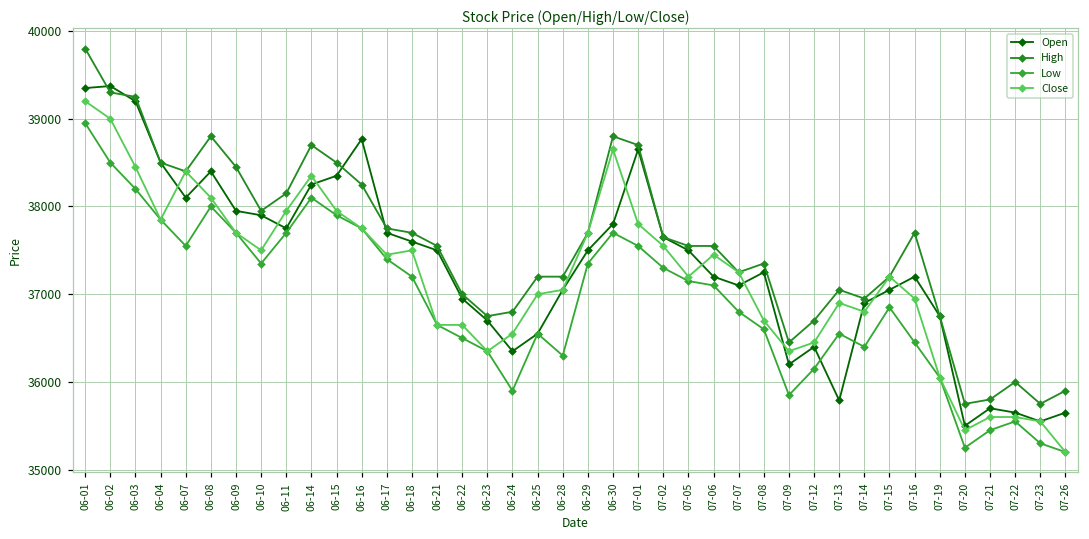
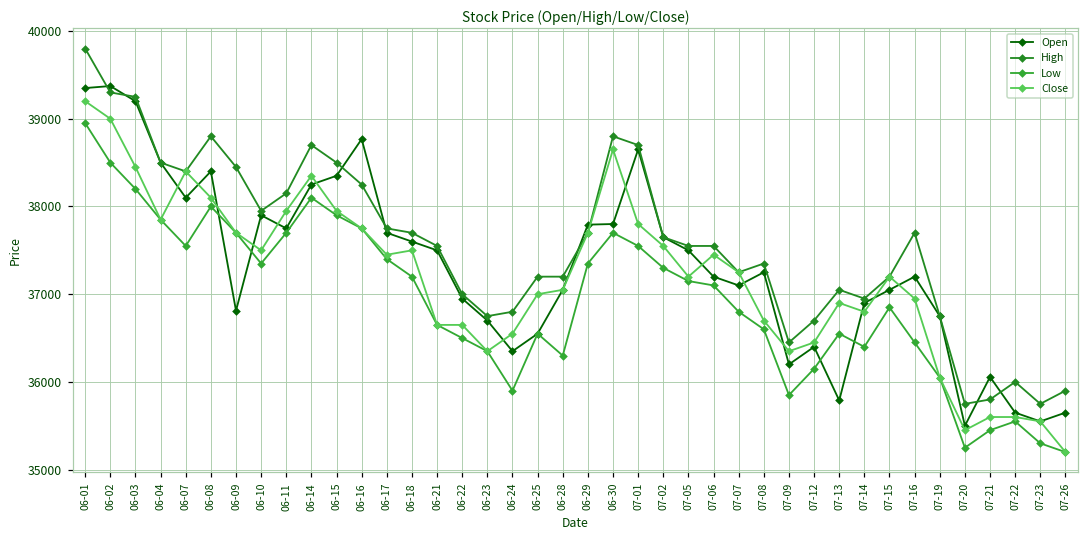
  {
    "Open": {
      "06-01": 39400,
      "06-02": 39400,
      "06-03": 39200,
      "06-07": 38100,
      "06-08": 38400,
-     "06-09": 38000,
+     "06-09": 36800,
      "06-10": 37900,
      "06-11": 37800,
      "06-14": 38300,
      "06-15": 38400,
      "06-16": 38800,
      "06-17": 37700,
      "06-18": 37600,
      "06-21": 37500,
      "06-22": 37000,
      "06-23": 36700,
      "06-24": 36400,
-     "06-29": 37500,
+     "06-29": 37800,
      "06-30": 37800,
      "07-01": 38700,
      "07-05": 37500,
      "07-06": 37200,
      "07-07": 37100,
      "07-08": 37300,
      "07-09": 36200,
      "07-12": 36400,
      "07-13": 35800,
      "07-14": 36900,
      "07-15": 37100,
      "07-16": 37200,
      "07-20": 35500,
-     "07-21": 35700,
+     "07-21": 36100,
      "07-22": 35700,
      "07-26": 35700
    }
  }
